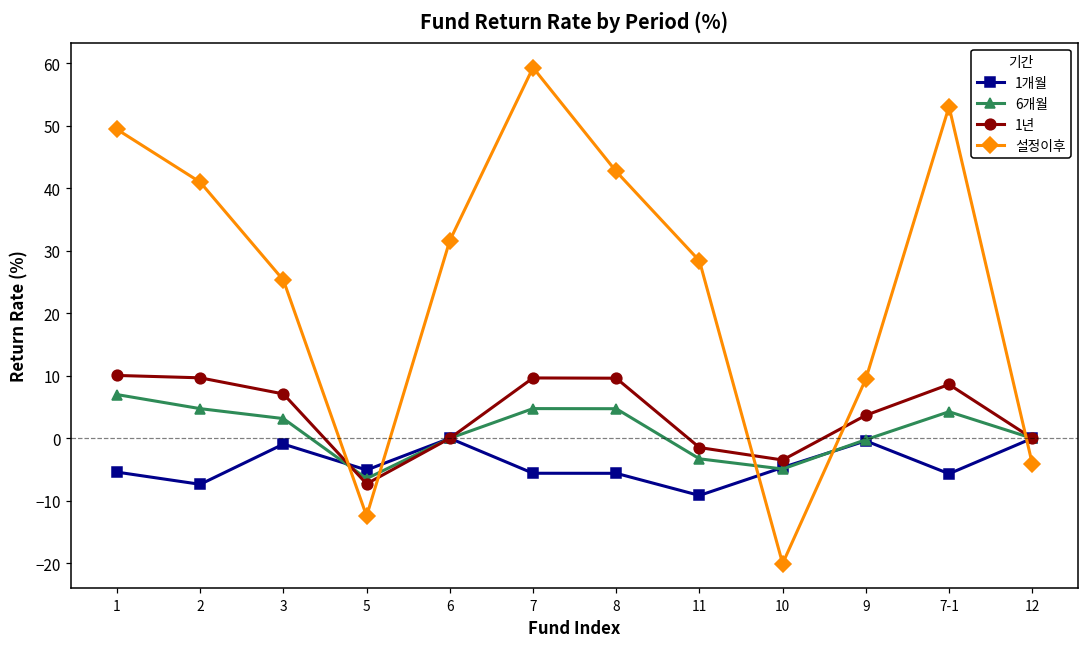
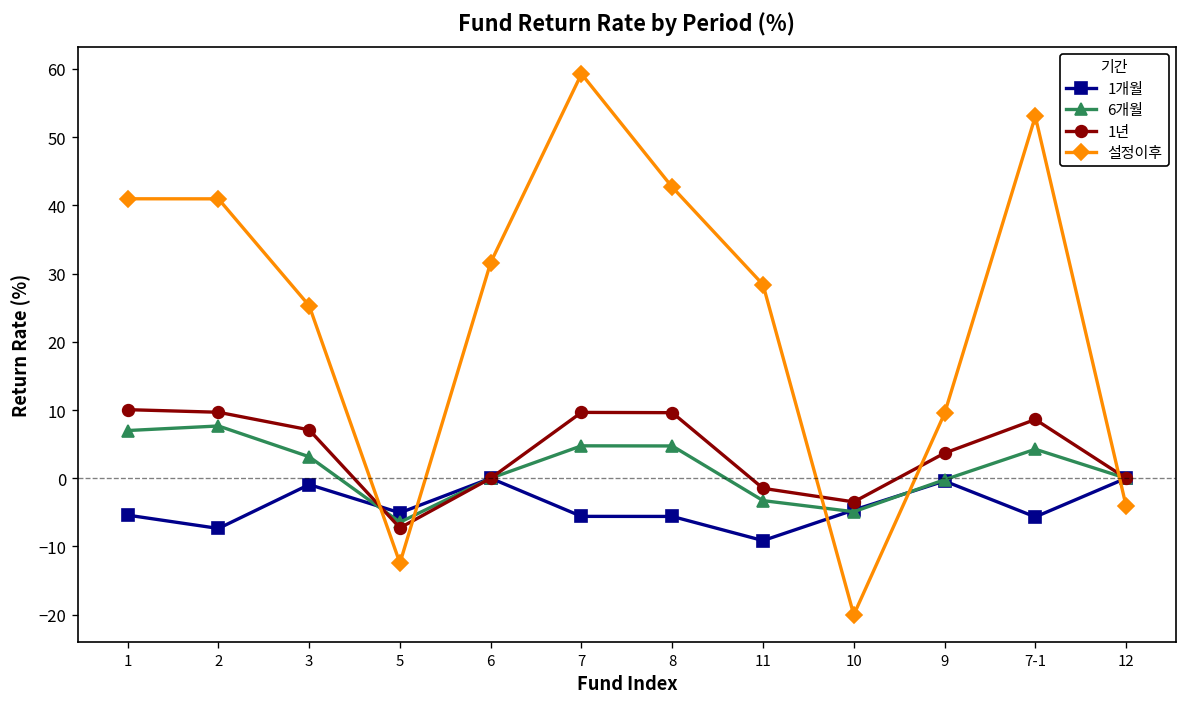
  {
    "1개월": {
      "1": -5,
      "2": -7,
      "3": -1,
      "5": -5,
      "7": -6,
      "8": -6,
      "11": -9,
      "7-1": -6
    },
    "6개월": {
      "1": 7,
-     "2": 5,
+     "2": 8,
      "3": 3,
      "5": -6,
      "7": 5,
      "8": 5,
      "11": -3,
      "7-1": 4
    },
    "1년": {
      "1": 10,
      "2": 10,
      "3": 7,
      "5": -7,
      "7": 10,
      "8": 10,
      "11": -1,
      "10": -3,
      "9": 4,
      "7-1": 9
    },
    "설정이후": {
-     "1": 49,
+     "1": 41,
      "2": 41,
      "3": 25,
      "5": -12,
      "6": 32,
      "7": 59,
      "8": 43,
      "11": 28,
      "10": -20,
      "9": 9,
      "7-1": 53,
      "12": -4
    }
  }
